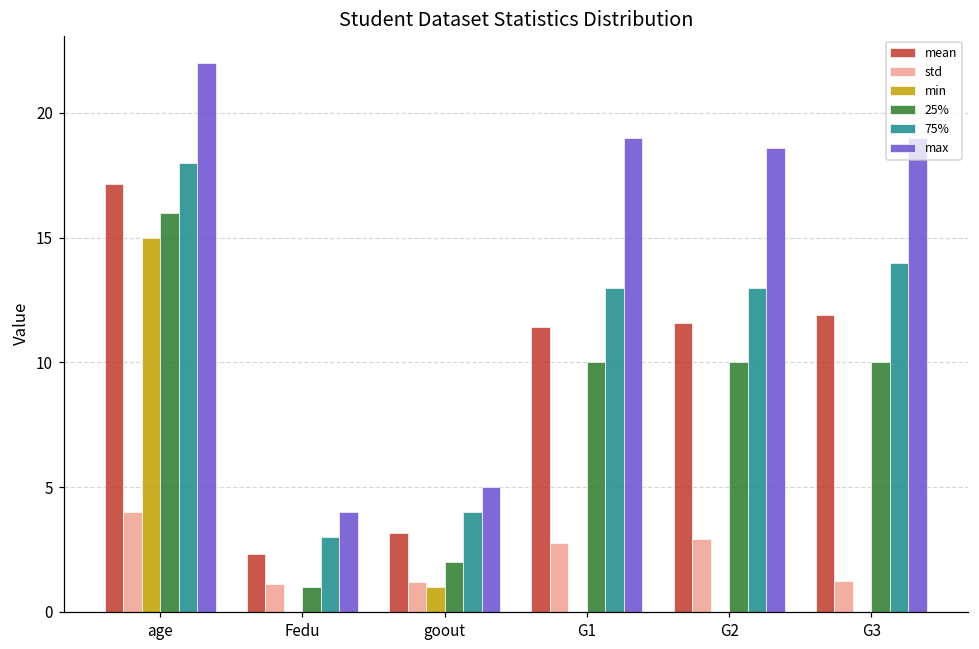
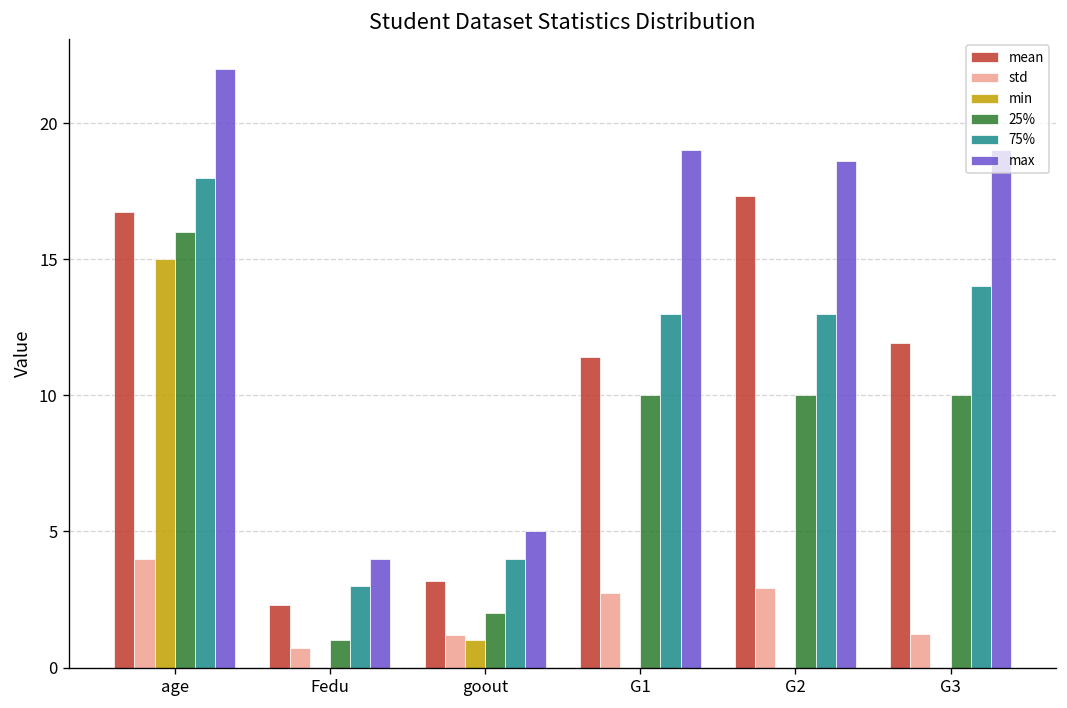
  {
    "mean": {
-     "age": 17.2,
+     "age": 16.7,
      "Fedu": 2.3,
      "goout": 3.2,
      "G1": 11.4,
-     "G2": 11.6,
+     "G2": 17.3,
      "G3": 11.9
    },
    "std": {
      "age": 4.0,
-     "Fedu": 1.1,
+     "Fedu": 0.7,
      "goout": 1.2,
      "G1": 2.8,
      "G2": 2.9,
      "G3": 1.2
    },
    "min": {
      "age": 15.0,
      "Fedu": 0.0,
      "goout": 1.0,
      "G1": 0.0,
      "G2": 0.0,
      "G3": 0.0
    },
    "25%": {
      "age": 16.0,
      "Fedu": 1.0,
      "goout": 2.0,
      "G1": 10.0,
      "G2": 10.0,
      "G3": 10.0
    },
    "75%": {
      "age": 18.0,
      "Fedu": 3.0,
      "goout": 4.0,
      "G1": 13.0,
      "G2": 13.0,
      "G3": 14.0
    },
    "max": {
      "age": 22.0,
      "Fedu": 4.0,
      "goout": 5.0,
      "G1": 19.0,
      "G2": 18.6
    }
  }
